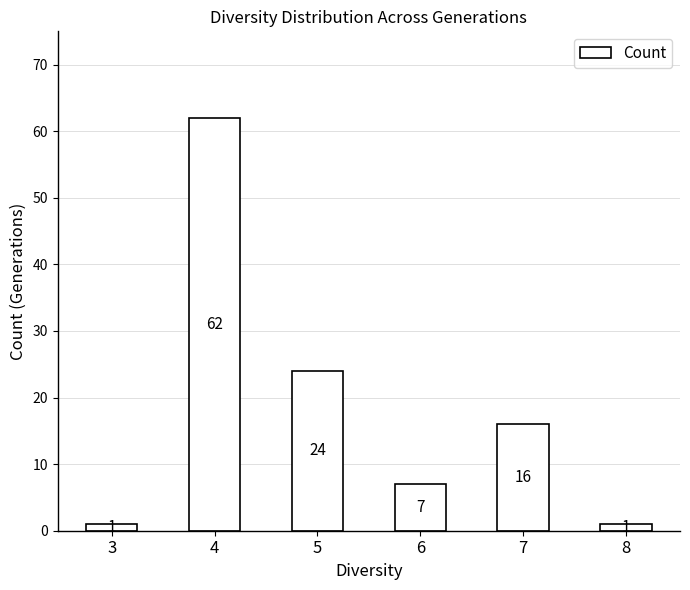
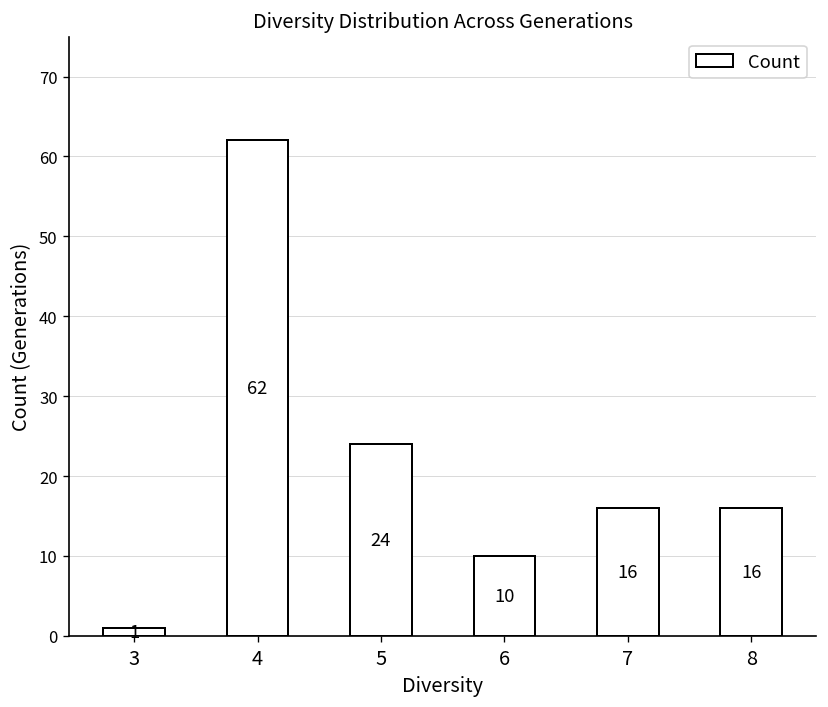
  {
    "3": 1,
    "4": 62,
    "5": 24,
-   "6": 7,
+   "6": 10,
    "7": 16,
-   "8": 1
+   "8": 16
  }
